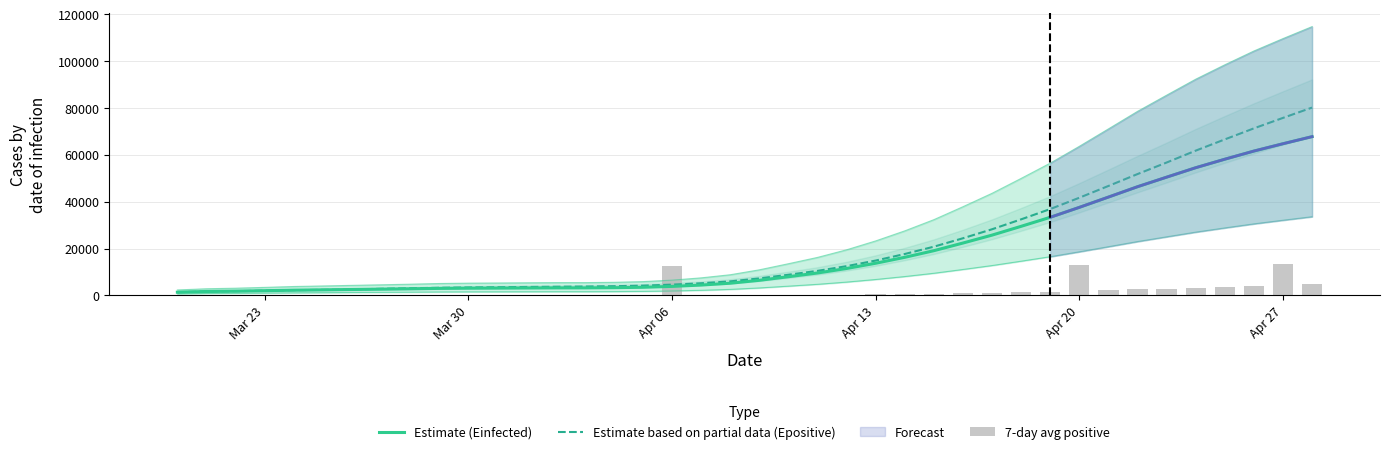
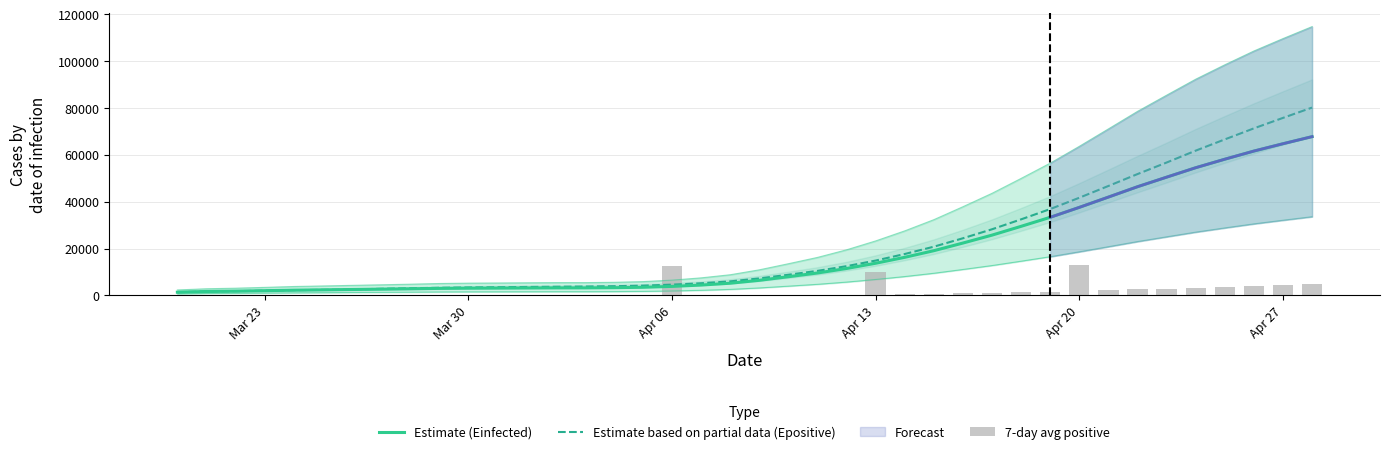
  {
    "7-day avg positive": {
      "Apr 06": 13000,
-     "Apr 13": 0,
+     "Apr 13": 10000,
      "Apr 20": 13000,
-     "Apr 27": 13000
+     "Apr 27": 5000
    }
  }
